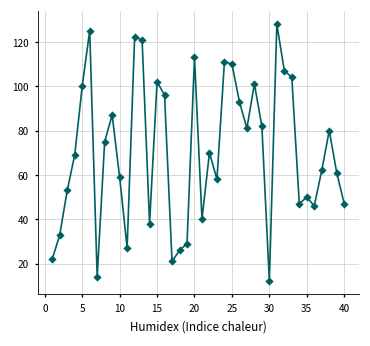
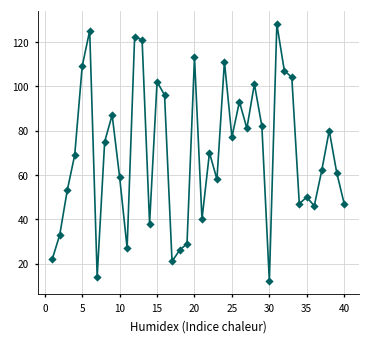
  {
-   "5": 100,
+   "5": 109,
    "10": 59,
    "15": 102,
    "20": 113,
-   "25": 110,
+   "25": 77,
    "30": 12,
    "35": 50,
    "40": 47
  }
